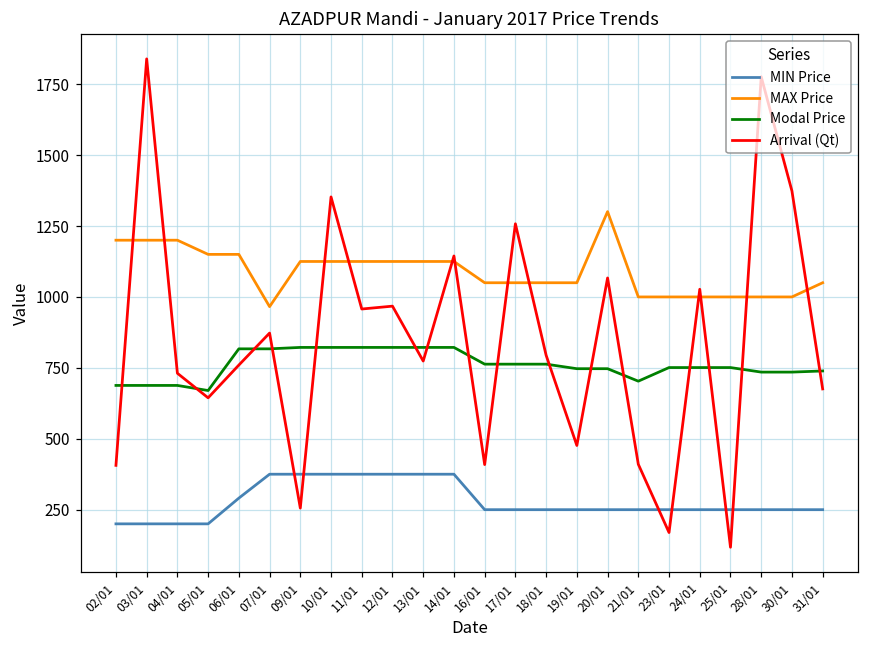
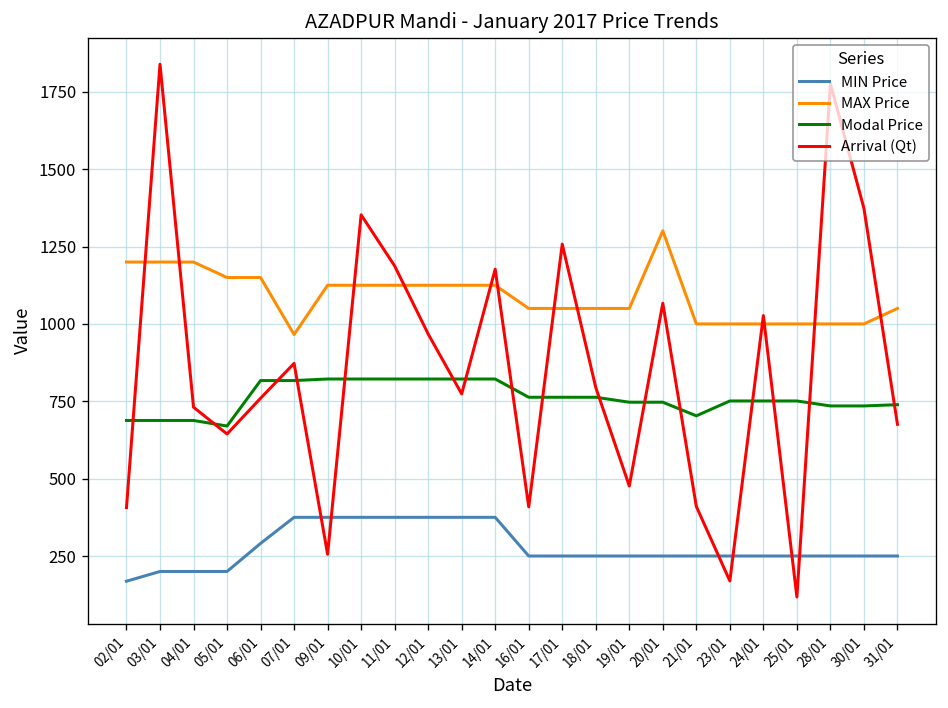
  {
    "MIN Price": {
-     "02/01": 200,
+     "02/01": 170,
      "03/01": 200,
      "04/01": 200,
      "05/01": 200,
      "06/01": 290,
      "07/01": 380,
      "09/01": 380,
      "10/01": 380,
      "11/01": 380,
      "12/01": 380,
      "13/01": 380,
      "14/01": 380,
      "16/01": 250,
      "17/01": 250,
      "18/01": 250,
      "19/01": 250,
      "20/01": 250,
      "21/01": 250,
      "23/01": 250,
      "24/01": 250,
      "25/01": 250,
      "28/01": 250,
      "30/01": 250,
      "31/01": 250
    },
    "MAX Price": {
      "02/01": 1200,
      "03/01": 1200,
      "04/01": 1200,
      "05/01": 1150,
      "06/01": 1150,
      "07/01": 970,
      "09/01": 1130,
      "10/01": 1130,
      "11/01": 1130,
      "12/01": 1130,
      "13/01": 1130,
      "14/01": 1130,
      "16/01": 1050,
      "17/01": 1050,
      "18/01": 1050,
      "19/01": 1050,
      "20/01": 1300,
      "21/01": 1000,
      "23/01": 1000,
      "24/01": 1000,
      "25/01": 1000,
      "28/01": 1000,
      "30/01": 1000,
      "31/01": 1050
    },
    "Modal Price": {
      "02/01": 690,
      "03/01": 690,
      "04/01": 690,
      "05/01": 670,
      "06/01": 820,
      "07/01": 820,
      "09/01": 820,
      "10/01": 820,
      "11/01": 820,
      "12/01": 820,
      "13/01": 820,
      "14/01": 820,
      "16/01": 760,
      "17/01": 760,
      "18/01": 760,
      "19/01": 750,
      "20/01": 750,
      "21/01": 700,
      "23/01": 750,
      "24/01": 750,
      "25/01": 750,
      "28/01": 740,
      "30/01": 740,
      "31/01": 740
    },
    "Arrival (Qt)": {
      "02/01": 410,
      "03/01": 1840,
      "04/01": 730,
      "05/01": 640,
      "06/01": 760,
      "07/01": 870,
      "09/01": 260,
      "10/01": 1350,
-     "11/01": 960,
+     "11/01": 1190,
      "12/01": 970,
      "13/01": 770,
-     "14/01": 1140,
+     "14/01": 1180,
      "16/01": 410,
      "17/01": 1260,
      "18/01": 790,
      "19/01": 480,
      "20/01": 1070,
      "21/01": 410,
      "23/01": 170,
      "24/01": 1030,
      "25/01": 120,
      "30/01": 1370,
      "31/01": 680
    }
  }
